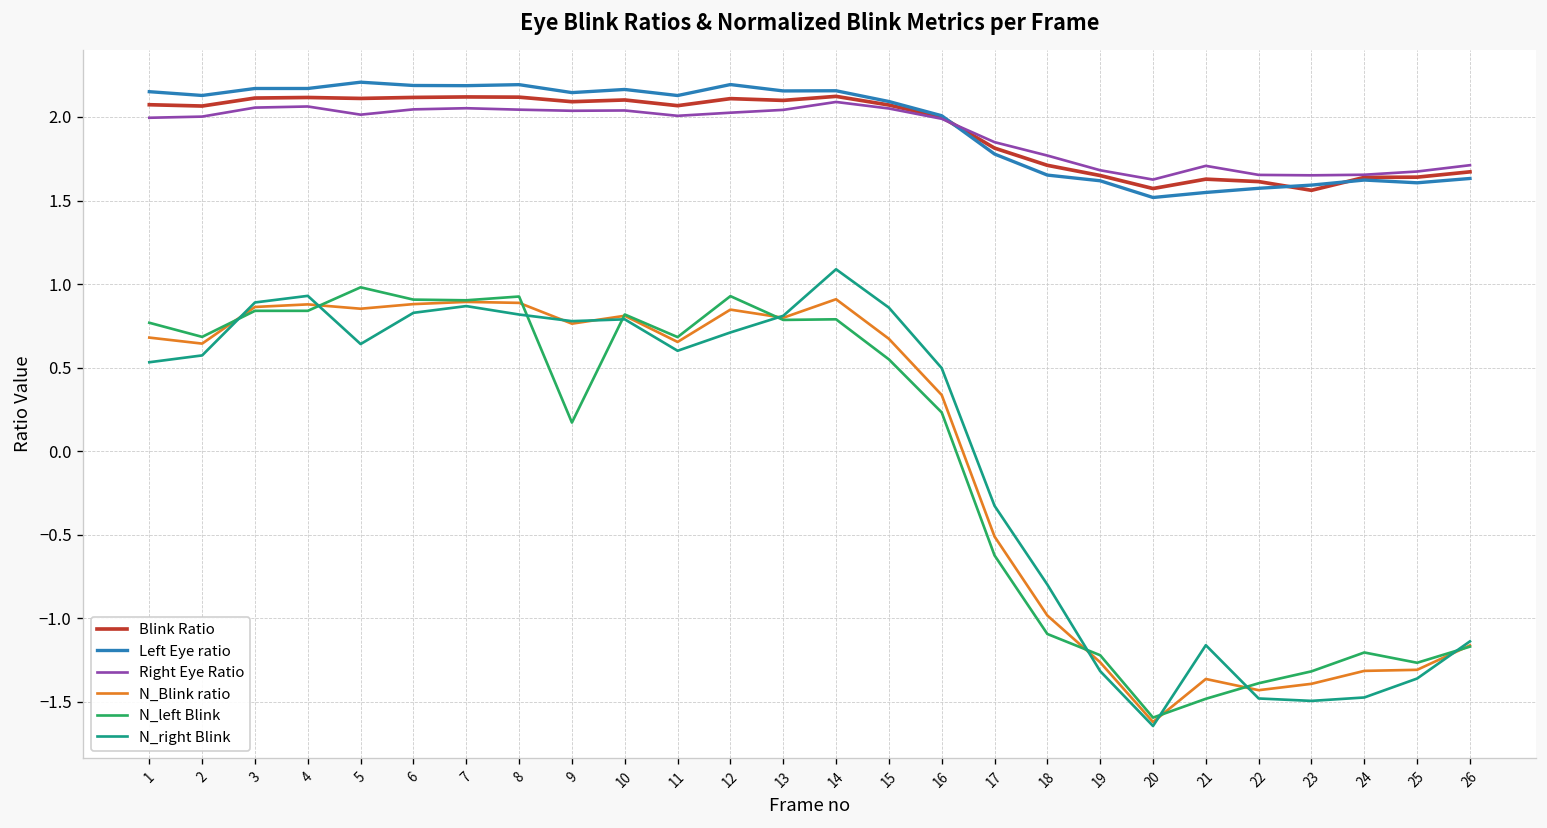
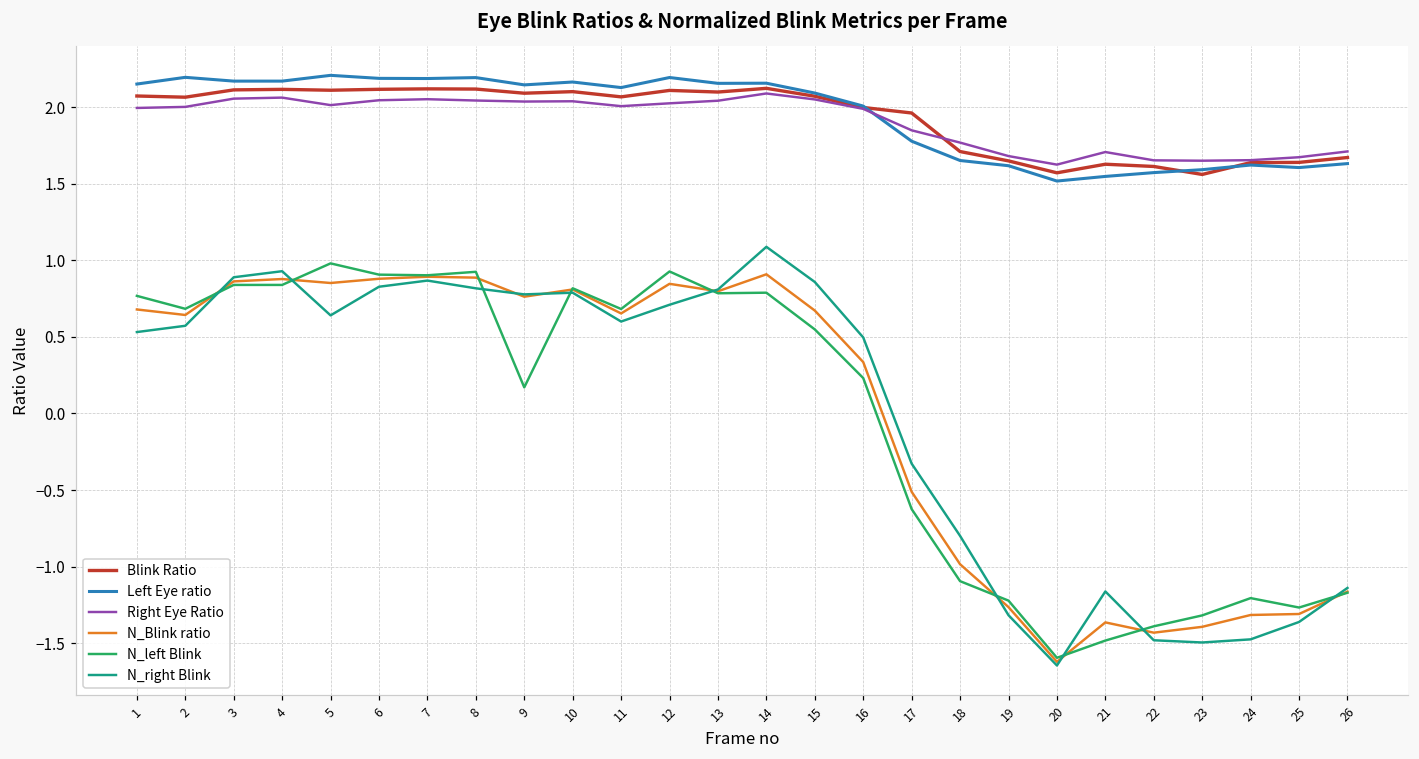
  {
    "Blink Ratio": {
      "1": 2.07,
      "2": 2.07,
      "3": 2.11,
      "4": 2.12,
      "5": 2.11,
      "6": 2.12,
      "7": 2.12,
      "8": 2.12,
      "9": 2.09,
      "10": 2.10,
      "11": 2.07,
      "12": 2.11,
      "13": 2.10,
      "14": 2.12,
      "15": 2.07,
-     "17": 1.81,
+     "17": 1.96,
      "18": 1.71,
      "19": 1.65,
      "20": 1.57,
      "21": 1.63,
      "22": 1.61,
      "23": 1.56,
      "25": 1.64,
      "26": 1.67
    },
    "Left Eye ratio": {
      "1": 2.15,
-     "2": 2.13,
+     "2": 2.20,
      "3": 2.17,
      "4": 2.17,
      "5": 2.21,
      "6": 2.19,
      "7": 2.19,
      "8": 2.19,
      "9": 2.15,
      "10": 2.16,
      "11": 2.13,
      "12": 2.19,
      "13": 2.16,
      "14": 2.16,
      "15": 2.09,
      "17": 1.78,
      "18": 1.65,
      "19": 1.62,
      "20": 1.52,
      "21": 1.55,
      "22": 1.57,
      "23": 1.59,
      "25": 1.61,
      "26": 1.63
    },
    "Right Eye Ratio": {
      "1": 2.00,
      "2": 2.00,
      "3": 2.06,
      "4": 2.06,
      "5": 2.01,
      "6": 2.05,
      "7": 2.05,
      "8": 2.04,
      "9": 2.04,
      "10": 2.04,
      "11": 2.01,
      "12": 2.03,
      "13": 2.04,
      "14": 2.09,
      "15": 2.05,
      "17": 1.85,
      "18": 1.77,
      "19": 1.68,
      "20": 1.63,
      "21": 1.71,
      "22": 1.65,
      "23": 1.65,
      "25": 1.67,
      "26": 1.71
    },
    "N_Blink ratio": {
      "1": 0.68,
      "2": 0.64,
      "3": 0.86,
      "4": 0.88,
      "5": 0.85,
      "6": 0.88,
      "8": 0.89,
      "11": 0.65,
      "12": 0.85,
      "14": 0.91,
      "15": 0.67,
      "16": 0.34,
      "17": -0.51,
      "18": -0.98,
      "19": -1.26,
      "20": -1.62,
      "21": -1.36,
      "22": -1.43,
      "23": -1.39,
      "24": -1.32,
      "25": -1.31
    }
  }
